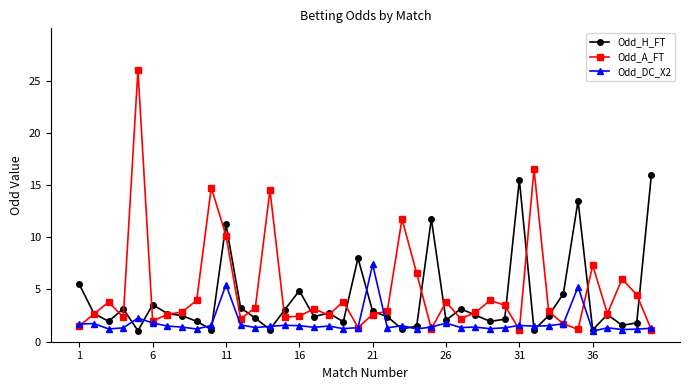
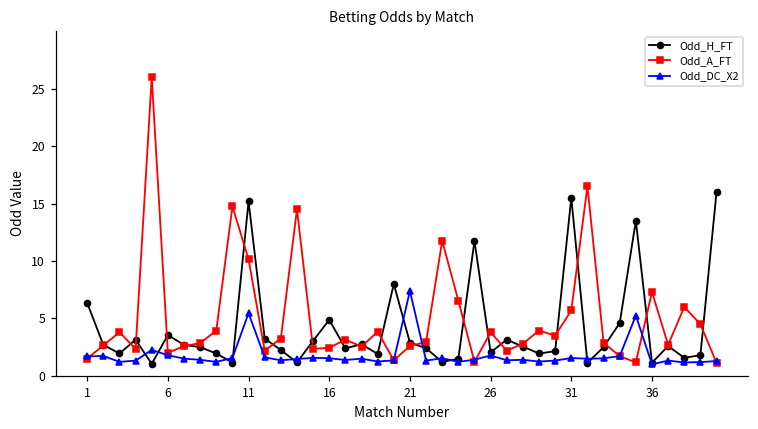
  {
    "Odd_H_FT": {
-     "1": 5.5,
+     "1": 6.4,
      "6": 3.6,
-     "11": 11.3,
+     "11": 15.2,
      "16": 4.9,
      "21": 2.9,
      "26": 2.1,
      "31": 15.5
    },
    "Odd_A_FT": {
      "11": 10.2,
      "16": 2.5,
      "21": 2.6,
      "26": 3.8,
-     "31": 1.1,
+     "31": 5.7,
      "36": 7.3
    },
    "Odd_DC_X2": {
      "11": 5.5,
      "16": 1.5,
      "21": 7.4,
      "26": 1.8,
      "31": 1.6
    }
  }
